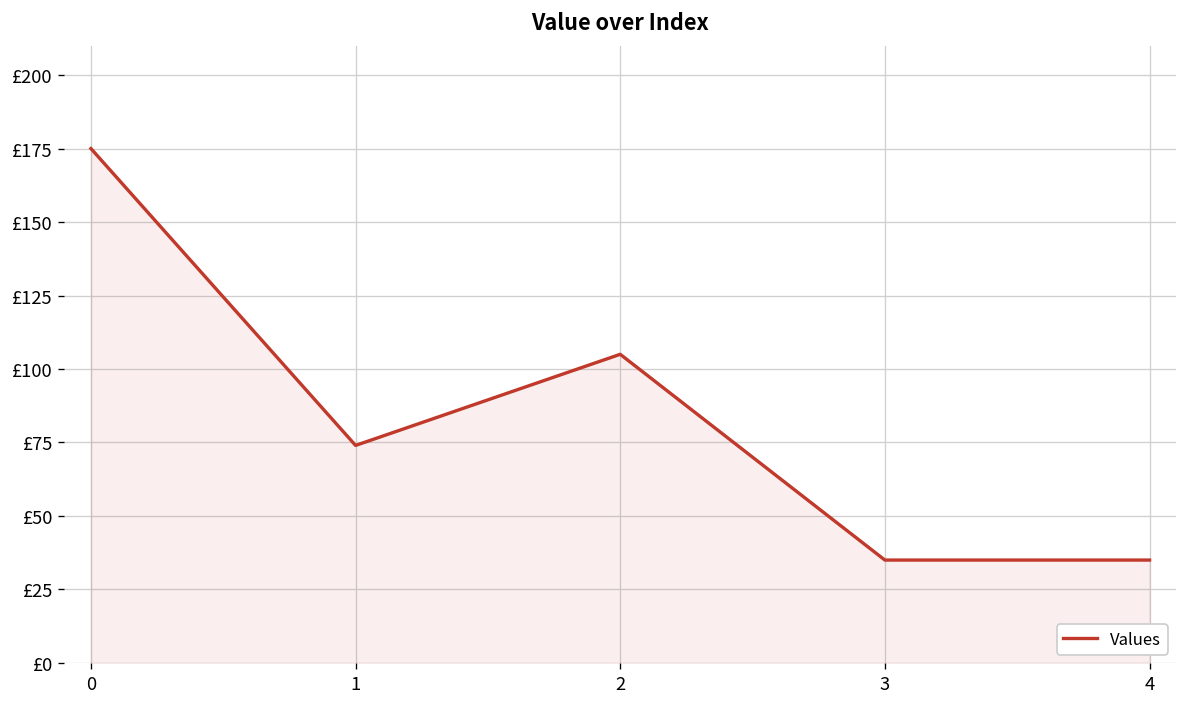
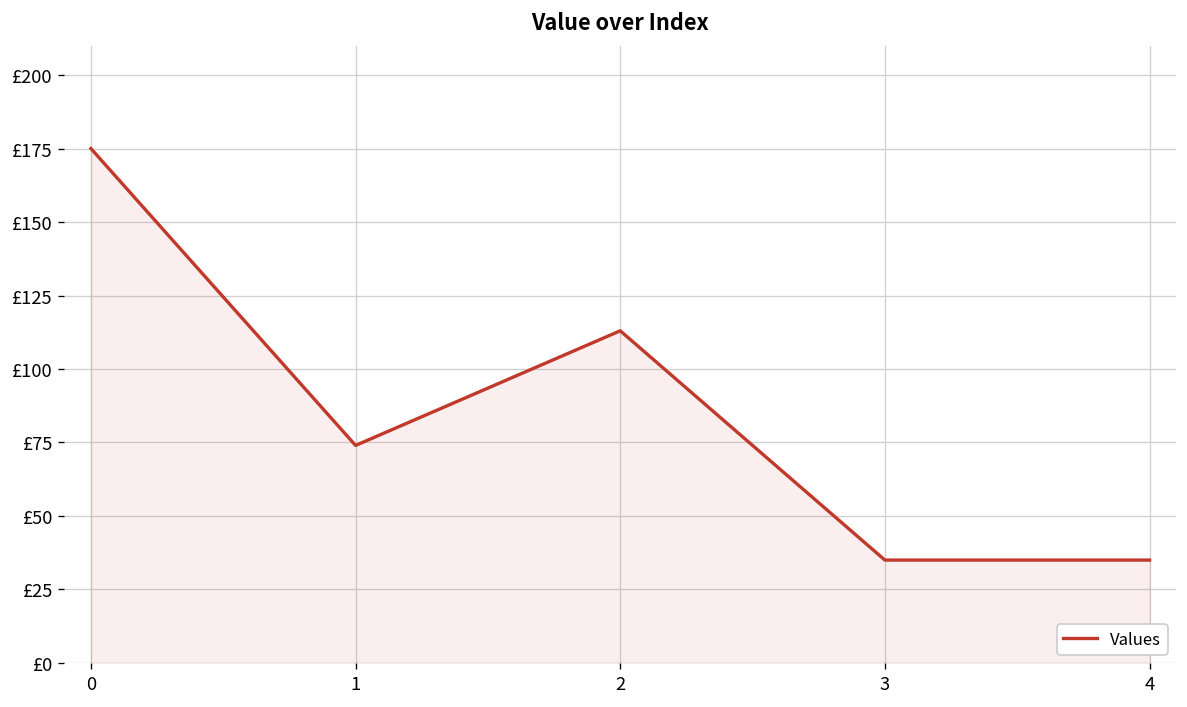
  {
    "0": "£175",
    "1": "£74",
-   "2": "£105",
+   "2": "£113",
    "3": "£35",
    "4": "£35"
  }
